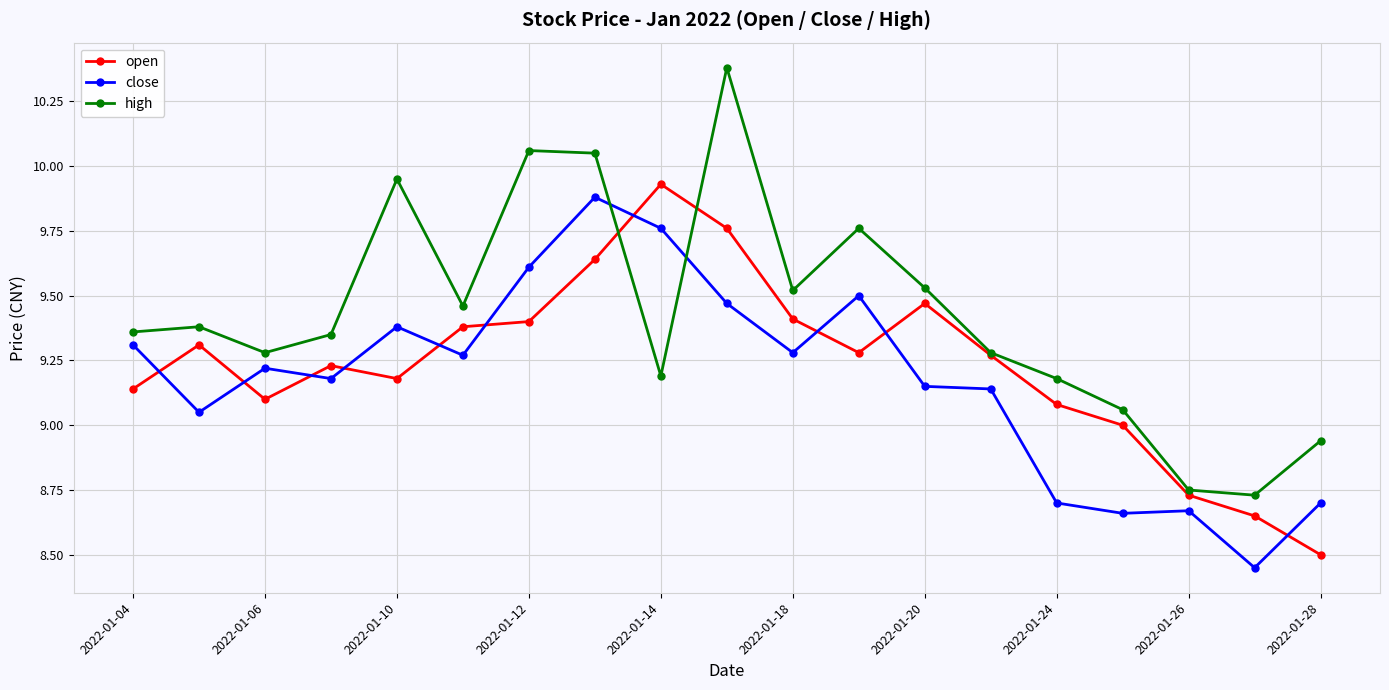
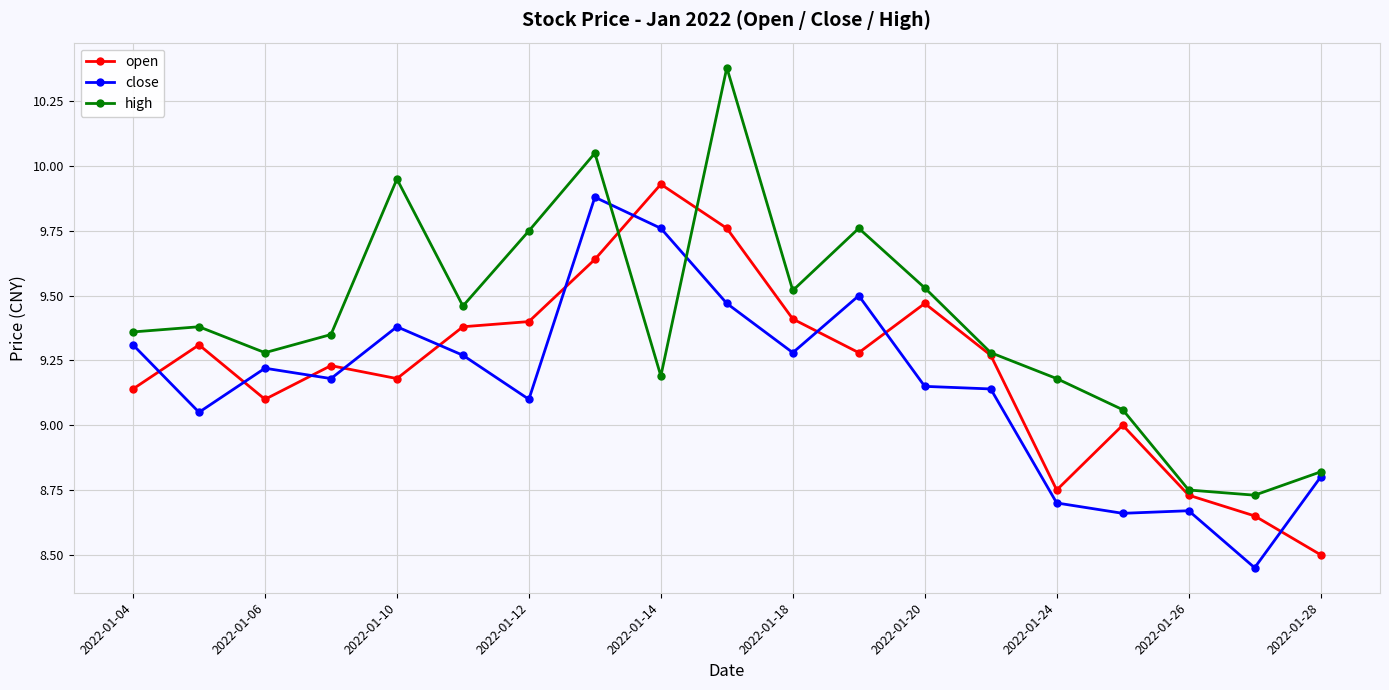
  {
    "open": {
      "2022-01-04": 9.14,
      "2022-01-06": 9.10,
      "2022-01-10": 9.18,
      "2022-01-12": 9.40,
      "2022-01-14": 9.93,
      "2022-01-18": 9.41,
      "2022-01-20": 9.47,
-     "2022-01-24": 9.08,
+     "2022-01-24": 8.75,
      "2022-01-26": 8.73,
      "2022-01-28": 8.50
    },
    "close": {
      "2022-01-04": 9.31,
      "2022-01-06": 9.22,
      "2022-01-10": 9.38,
-     "2022-01-12": 9.61,
+     "2022-01-12": 9.10,
      "2022-01-14": 9.76,
      "2022-01-18": 9.28,
      "2022-01-20": 9.15,
      "2022-01-24": 8.70,
      "2022-01-26": 8.67,
-     "2022-01-28": 8.7
+     "2022-01-28": 8.8
    },
    "high": {
      "2022-01-04": 9.36,
      "2022-01-06": 9.28,
      "2022-01-10": 9.95,
-     "2022-01-12": 10.06,
+     "2022-01-12": 9.75,
      "2022-01-14": 9.19,
      "2022-01-18": 9.52,
      "2022-01-20": 9.53,
      "2022-01-24": 9.18,
      "2022-01-26": 8.75,
-     "2022-01-28": 8.94
+     "2022-01-28": 8.82
    }
  }
